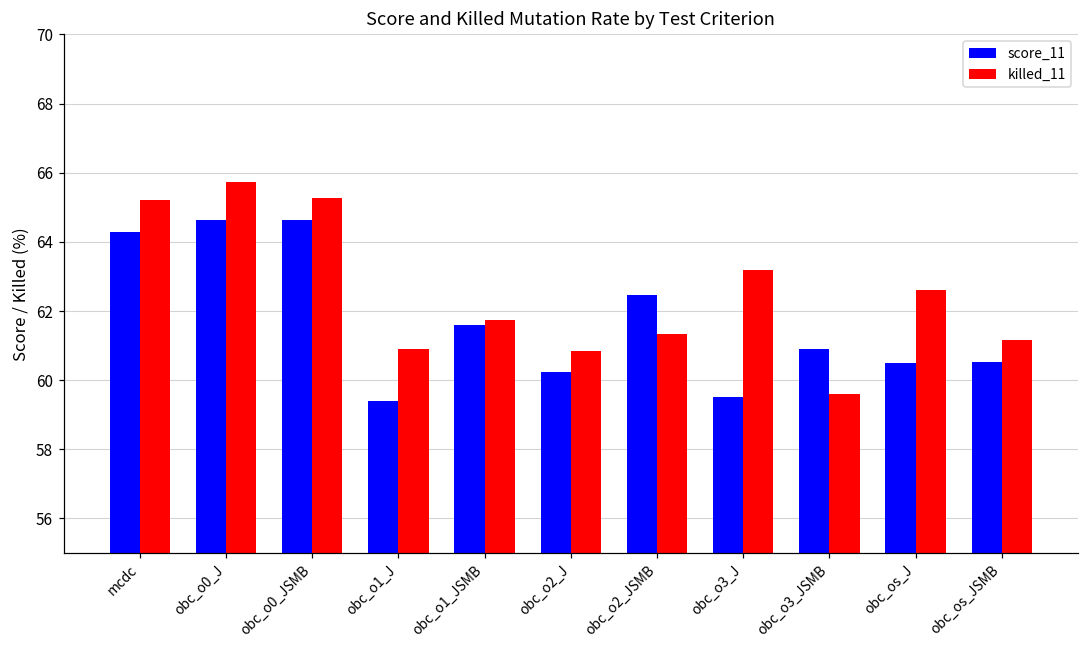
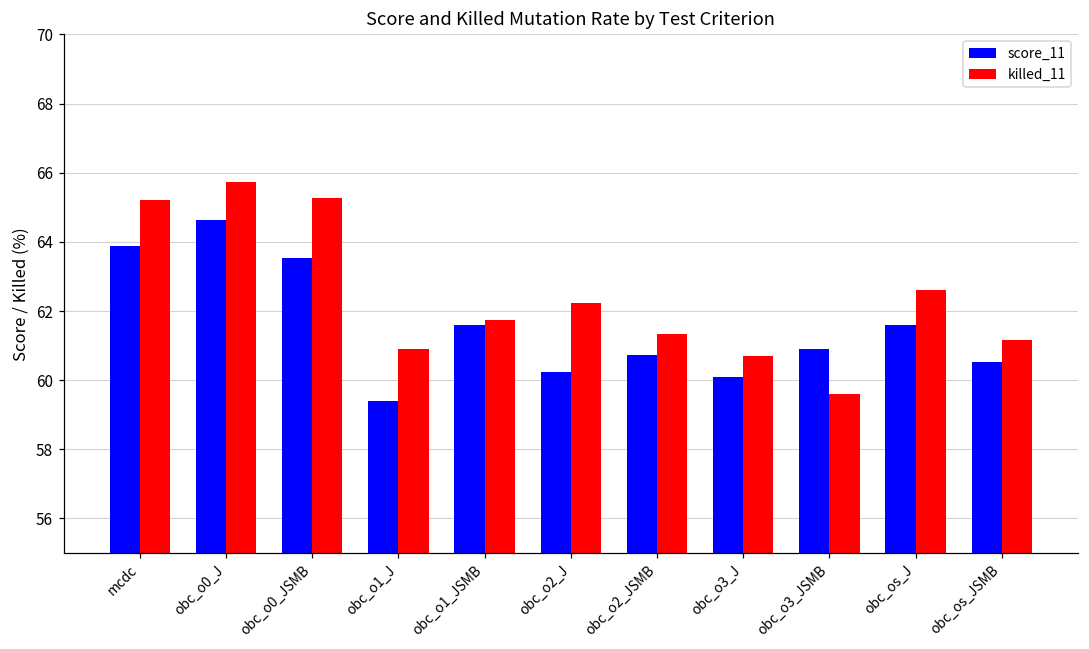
  {
    "score_11": {
-     "mcdc": 64.3,
+     "mcdc": 63.9,
      "obc_o0_J": 64.6,
-     "obc_o0_JSMB": 64.6,
+     "obc_o0_JSMB": 63.5,
      "obc_o1_J": 59.4,
      "obc_o1_JSMB": 61.6,
      "obc_o2_J": 60.3,
-     "obc_o2_JSMB": 62.5,
-     "obc_o3_J": 59.5,
+     "obc_o2_JSMB": 60.7,
+     "obc_o3_J": 60.1,
      "obc_o3_JSMB": 60.9,
-     "obc_os_J": 60.5,
+     "obc_os_J": 61.6,
      "obc_os_JSMB": 60.5
    },
    "killed_11": {
      "mcdc": 65.2,
      "obc_o0_J": 65.7,
      "obc_o0_JSMB": 65.3,
      "obc_o1_J": 60.9,
      "obc_o1_JSMB": 61.7,
-     "obc_o2_J": 60.9,
+     "obc_o2_J": 62.2,
      "obc_o2_JSMB": 61.4,
-     "obc_o3_J": 63.2,
+     "obc_o3_J": 60.7,
      "obc_o3_JSMB": 59.6,
      "obc_os_J": 62.6,
      "obc_os_JSMB": 61.2
    }
  }
